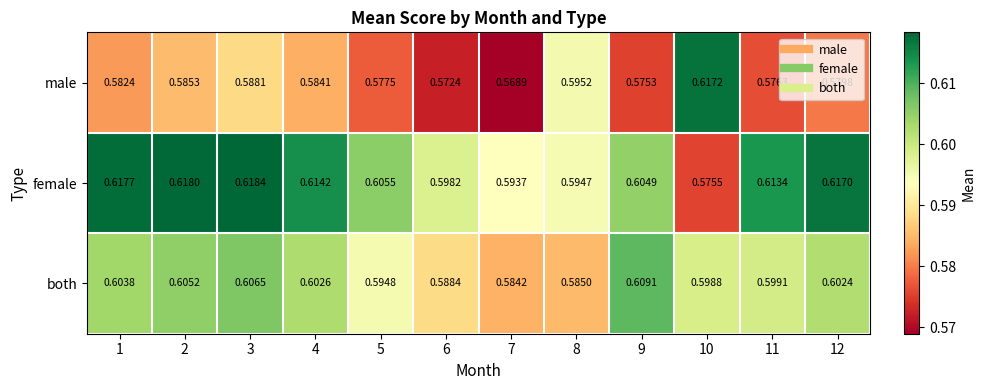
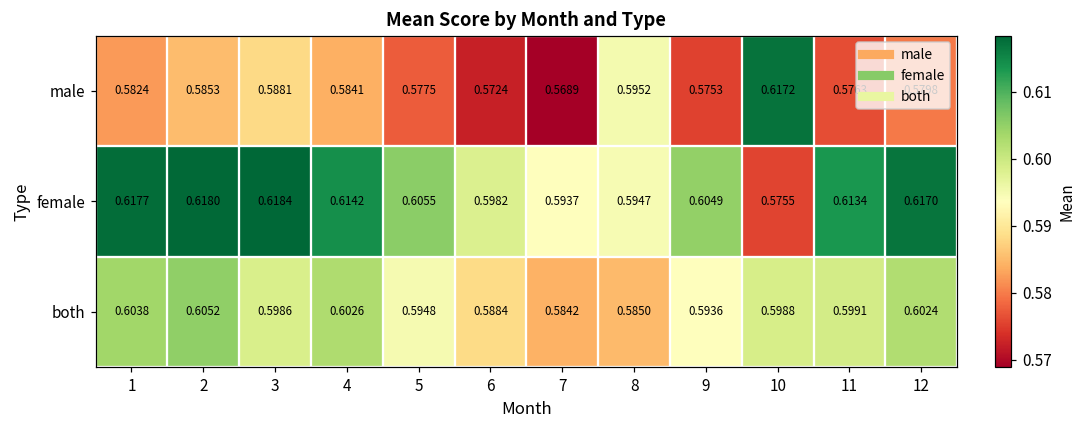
  {
    "male": {
      "1": 0.5824,
      "2": 0.5853,
      "3": 0.5881,
      "4": 0.5841,
      "5": 0.5775,
      "6": 0.5724,
      "7": 0.5689,
      "8": 0.5952,
      "9": 0.5753,
      "10": 0.6172
    },
    "female": {
      "1": 0.6177,
      "2": 0.6180,
      "3": 0.6184,
      "4": 0.6142,
      "5": 0.6055,
      "6": 0.5982,
      "7": 0.5937,
      "8": 0.5947,
      "9": 0.6049,
      "10": 0.5755,
      "11": 0.6134,
      "12": 0.6170
    },
    "both": {
      "1": 0.6038,
      "2": 0.6052,
-     "3": 0.6065,
+     "3": 0.5986,
      "4": 0.6026,
      "5": 0.5948,
      "6": 0.5884,
      "7": 0.5842,
      "8": 0.5850,
-     "9": 0.6091,
+     "9": 0.5936,
      "10": 0.5988,
      "11": 0.5991,
      "12": 0.6024
    }
  }
